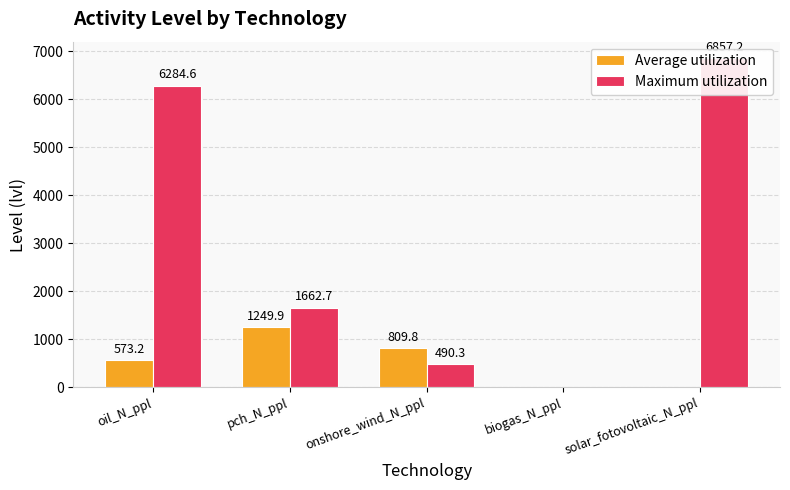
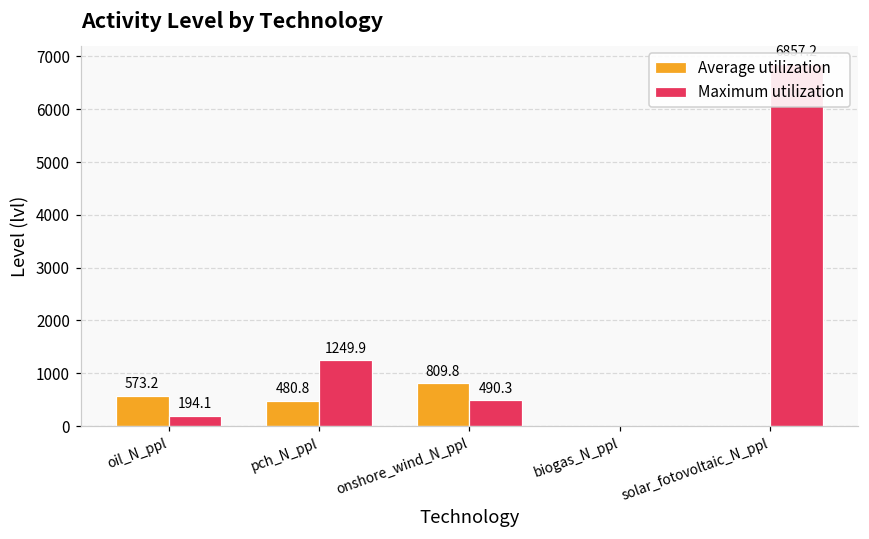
  {
    "Average utilization": {
      "oil_N_ppl": 573.2,
-     "pch_N_ppl": 1249.9,
+     "pch_N_ppl": 480.8,
      "onshore_wind_N_ppl": 809.8
    },
    "Maximum utilization": {
-     "oil_N_ppl": 6284.6,
-     "pch_N_ppl": 1662.7,
+     "oil_N_ppl": 194.1,
+     "pch_N_ppl": 1249.9,
      "onshore_wind_N_ppl": 490.3
    }
  }
